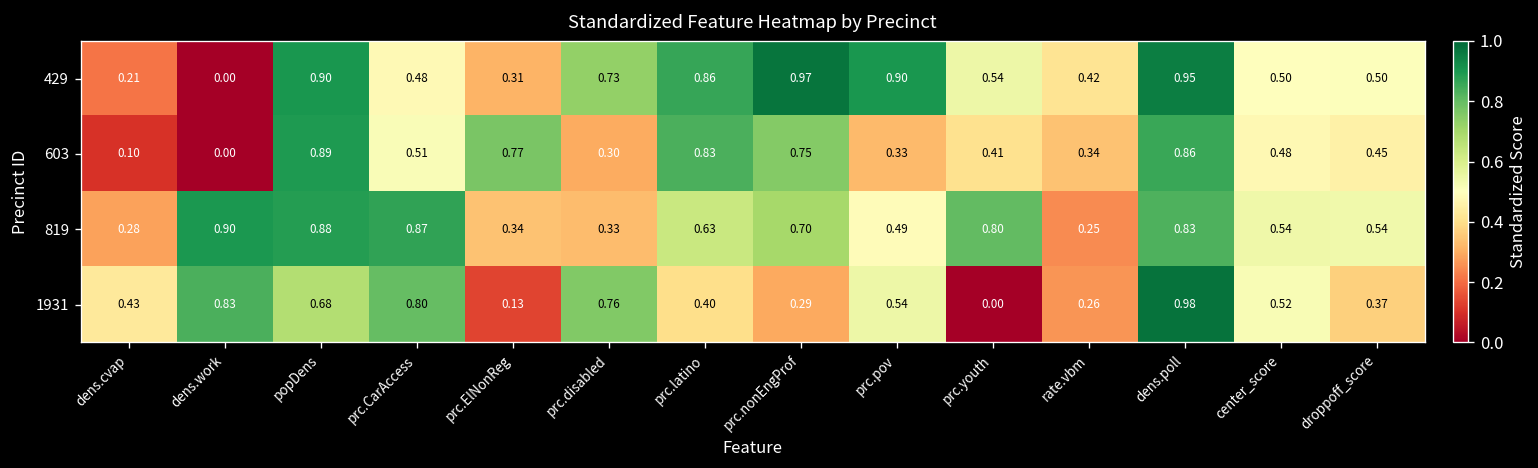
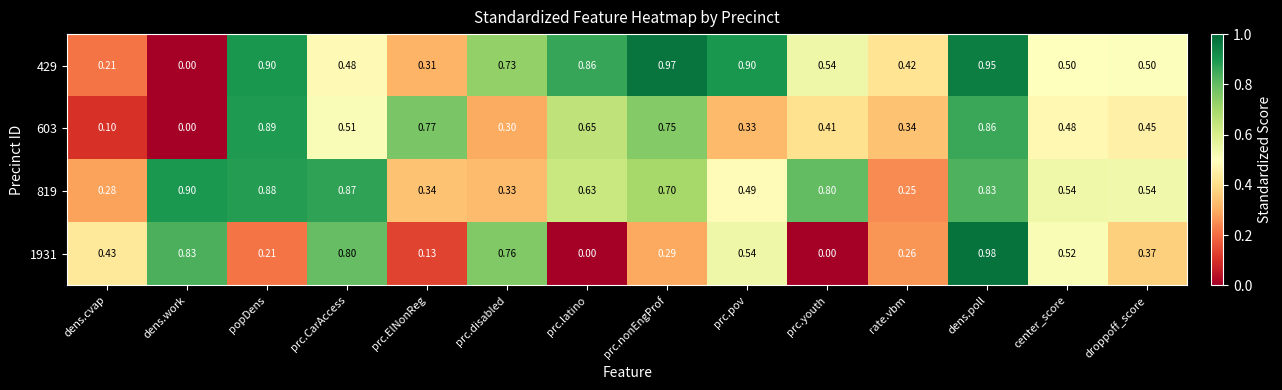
  {
    "429": {
      "dens.cvap": 0.21,
      "dens.work": 0.00,
      "popDens": 0.90,
      "prc.CarAccess": 0.48,
      "prc.ElNonReg": 0.31,
      "prc.disabled": 0.73,
      "prc.latino": 0.86,
      "prc.nonEngProf": 0.97,
      "prc.pov": 0.90,
      "prc.youth": 0.54,
      "rate.vbm": 0.42,
      "dens.poll": 0.95,
      "center_score": 0.50,
      "droppoff_score": 0.50
    },
    "603": {
      "dens.cvap": 0.10,
      "dens.work": 0.00,
      "popDens": 0.89,
      "prc.CarAccess": 0.51,
      "prc.ElNonReg": 0.77,
      "prc.disabled": 0.30,
-     "prc.latino": 0.83,
+     "prc.latino": 0.65,
      "prc.nonEngProf": 0.75,
      "prc.pov": 0.33,
      "prc.youth": 0.41,
      "rate.vbm": 0.34,
      "dens.poll": 0.86,
      "center_score": 0.48,
      "droppoff_score": 0.45
    },
    "819": {
      "dens.cvap": 0.28,
      "dens.work": 0.90,
      "popDens": 0.88,
      "prc.CarAccess": 0.87,
      "prc.ElNonReg": 0.34,
      "prc.disabled": 0.33,
      "prc.latino": 0.63,
      "prc.nonEngProf": 0.70,
      "prc.pov": 0.49,
      "prc.youth": 0.80,
      "rate.vbm": 0.25,
      "dens.poll": 0.83,
      "center_score": 0.54,
      "droppoff_score": 0.54
    },
    "1931": {
      "dens.cvap": 0.43,
      "dens.work": 0.83,
-     "popDens": 0.68,
+     "popDens": 0.21,
      "prc.CarAccess": 0.80,
      "prc.ElNonReg": 0.13,
      "prc.disabled": 0.76,
-     "prc.latino": 0.40,
+     "prc.latino": 0.00,
      "prc.nonEngProf": 0.29,
      "prc.pov": 0.54,
      "prc.youth": 0.00,
      "rate.vbm": 0.26,
      "dens.poll": 0.98,
      "center_score": 0.52,
      "droppoff_score": 0.37
    }
  }
